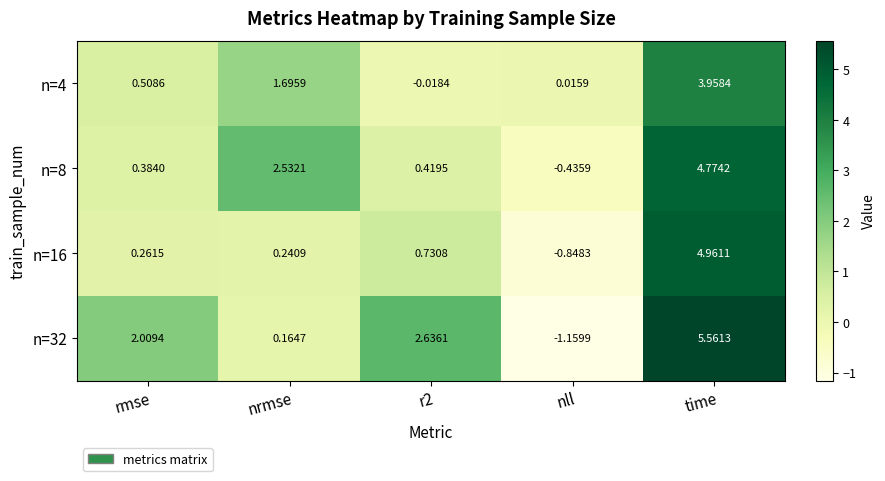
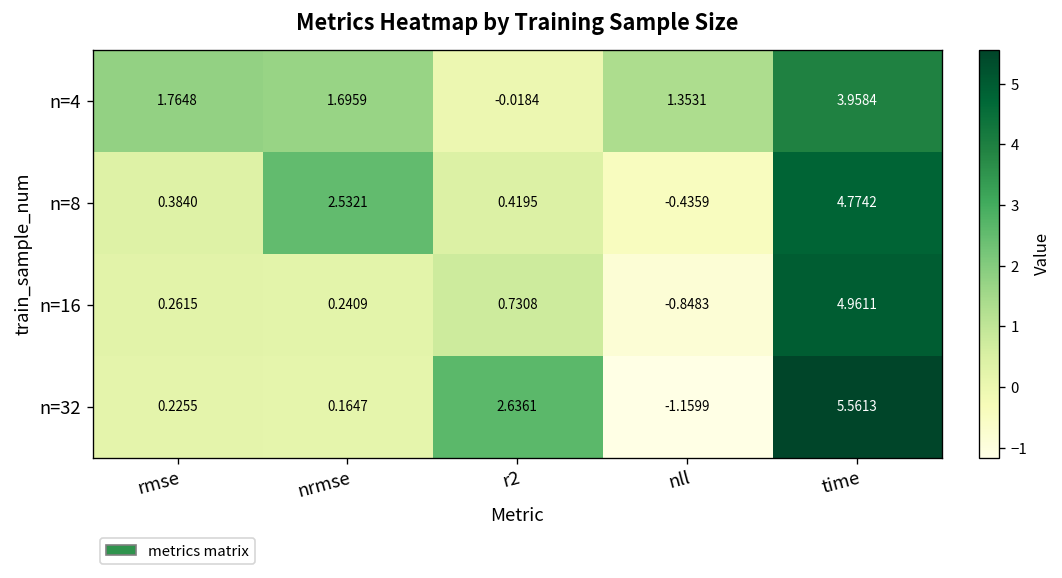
  {
    "n=4": {
-     "rmse": 0.5086,
+     "rmse": 1.7648,
      "nrmse": 1.6959,
      "r2": -0.0184,
-     "nll": 0.0159,
+     "nll": 1.3531,
      "time": 3.9584
    },
    "n=8": {
      "rmse": 0.3840,
      "nrmse": 2.5321,
      "r2": 0.4195,
      "nll": -0.4359,
      "time": 4.7742
    },
    "n=16": {
      "rmse": 0.2615,
      "nrmse": 0.2409,
      "r2": 0.7308,
      "nll": -0.8483,
      "time": 4.9611
    },
    "n=32": {
-     "rmse": 2.0094,
+     "rmse": 0.2255,
      "nrmse": 0.1647,
      "r2": 2.6361,
      "nll": -1.1599,
      "time": 5.5613
    }
  }
